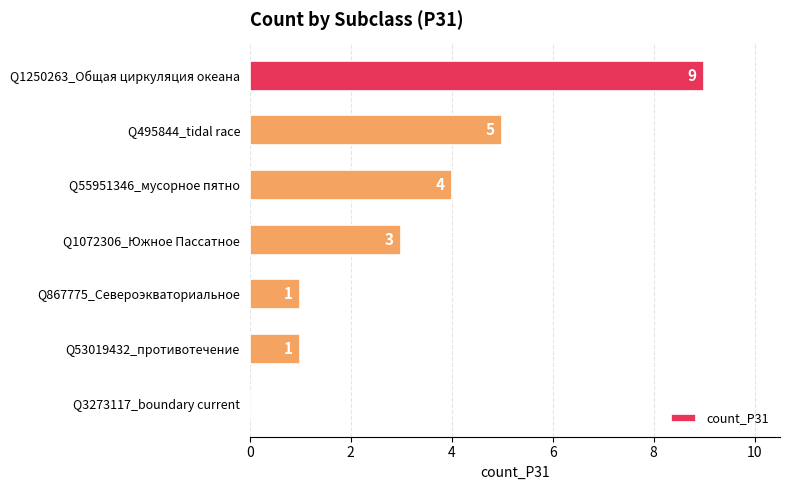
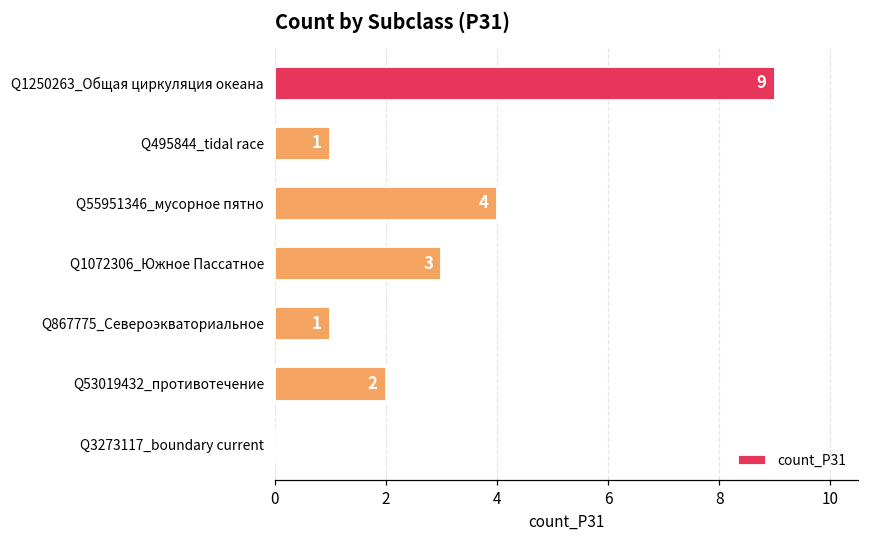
  {
    "Q1250263_Общая циркуляция океана": 9,
-   "Q495844_tidal race": 5,
+   "Q495844_tidal race": 1,
    "Q55951346_мусорное пятно": 4,
    "Q1072306_Южное Пассатное": 3,
    "Q867775_Североэкваториальное": 1,
-   "Q53019432_противотечение": 1
+   "Q53019432_противотечение": 2
  }
